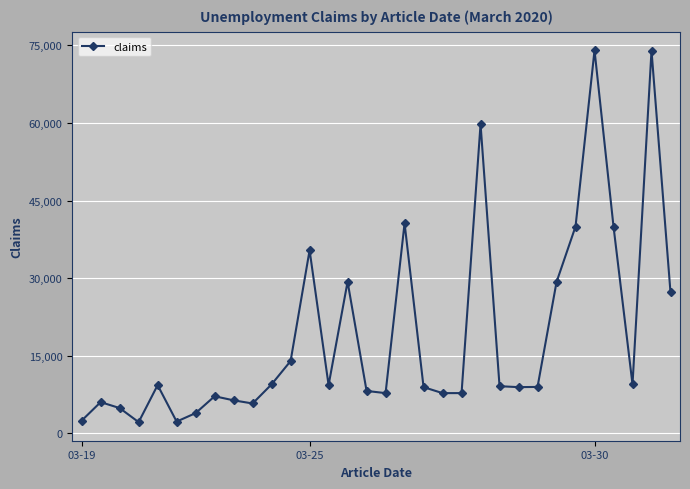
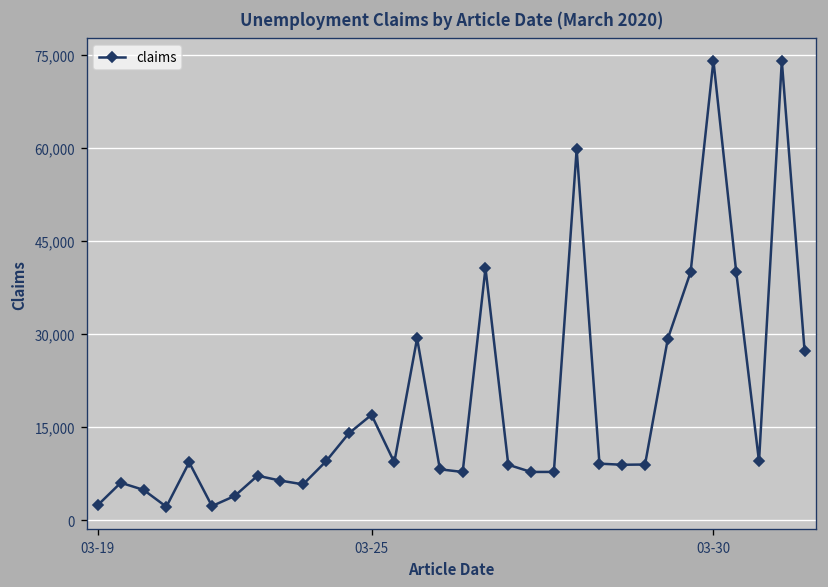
  {
    "03-19": "2,000",
-   "03-25": "35,000",
+   "03-25": "17,000",
    "03-30": "74,000"
  }
